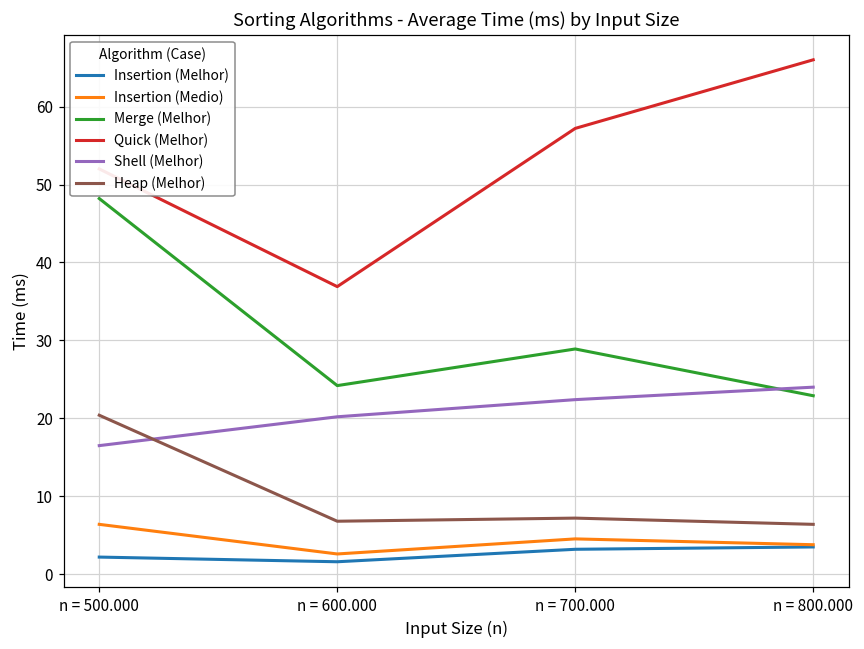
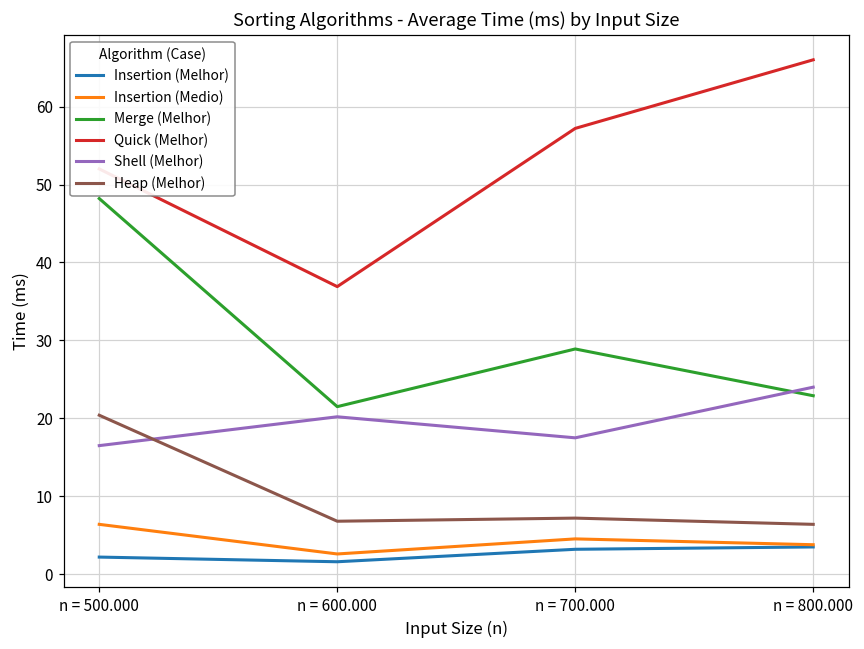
  {
    "Insertion (Melhor)": {
      "n = 500.000": 2,
      "n = 600.000": 2,
      "n = 700.000": 3
    },
    "Insertion (Medio)": {
      "n = 500.000": 6,
      "n = 600.000": 3,
      "n = 700.000": 5
    },
    "Merge (Melhor)": {
      "n = 500.000": 48,
-     "n = 600.000": 24,
+     "n = 600.000": 22,
      "n = 700.000": 29,
      "n = 800.000": 23
    },
    "Quick (Melhor)": {
      "n = 600.000": 37,
      "n = 700.000": 57,
      "n = 800.000": 66
    },
    "Shell (Melhor)": {
      "n = 500.000": 17,
      "n = 600.000": 20,
-     "n = 700.000": 22,
+     "n = 700.000": 18,
      "n = 800.000": 24
    },
    "Heap (Melhor)": {
      "n = 500.000": 20,
      "n = 600.000": 7,
      "n = 700.000": 7,
      "n = 800.000": 6
    }
  }
